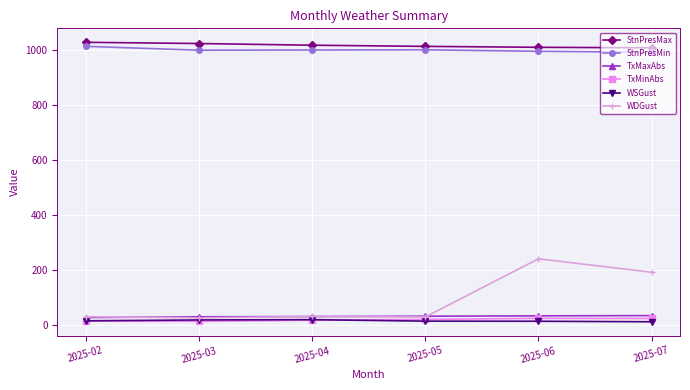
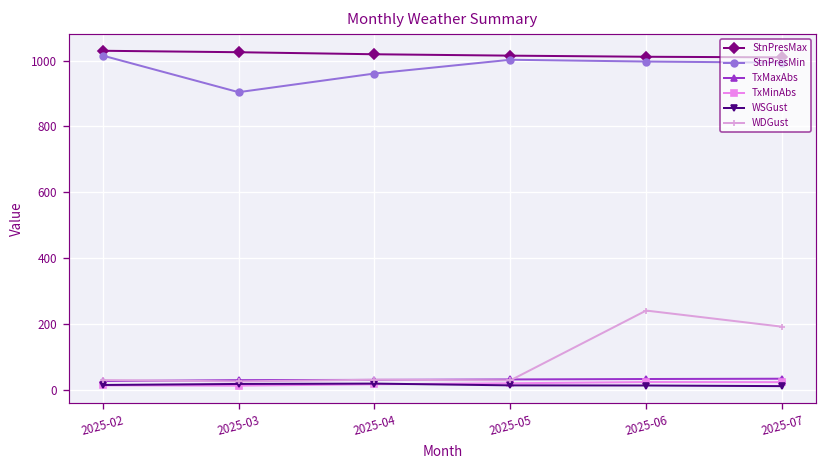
  {
    "StnPresMin": {
      "2025-02": 1020,
-     "2025-03": 1000,
-     "2025-04": 1000,
+     "2025-03": 900,
+     "2025-04": 960,
      "2025-05": 1000,
      "2025-06": 1000
    },
    "TxMaxAbs": {
      "2025-06": 30,
      "2025-07": 30
    }
  }
